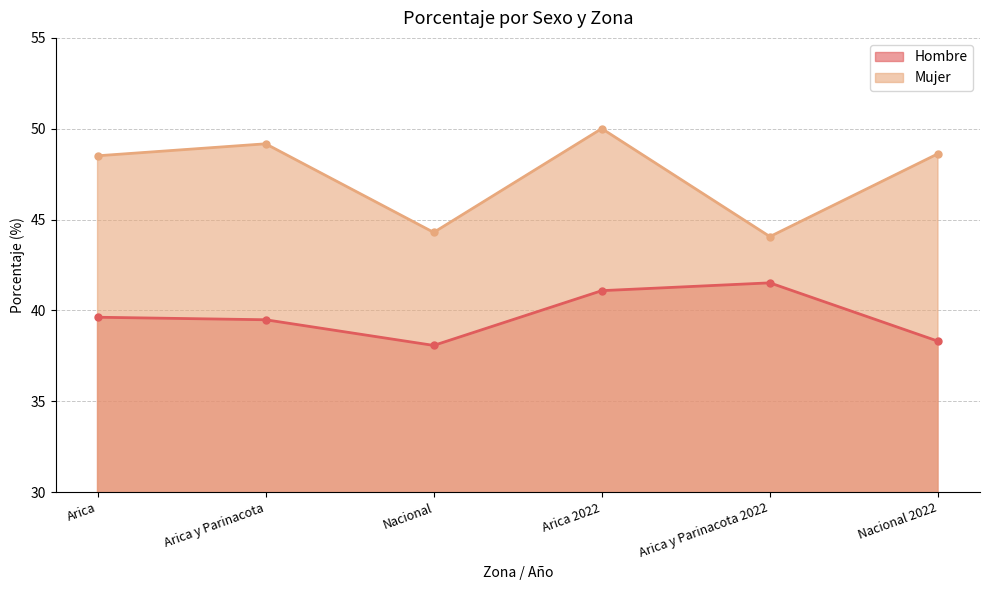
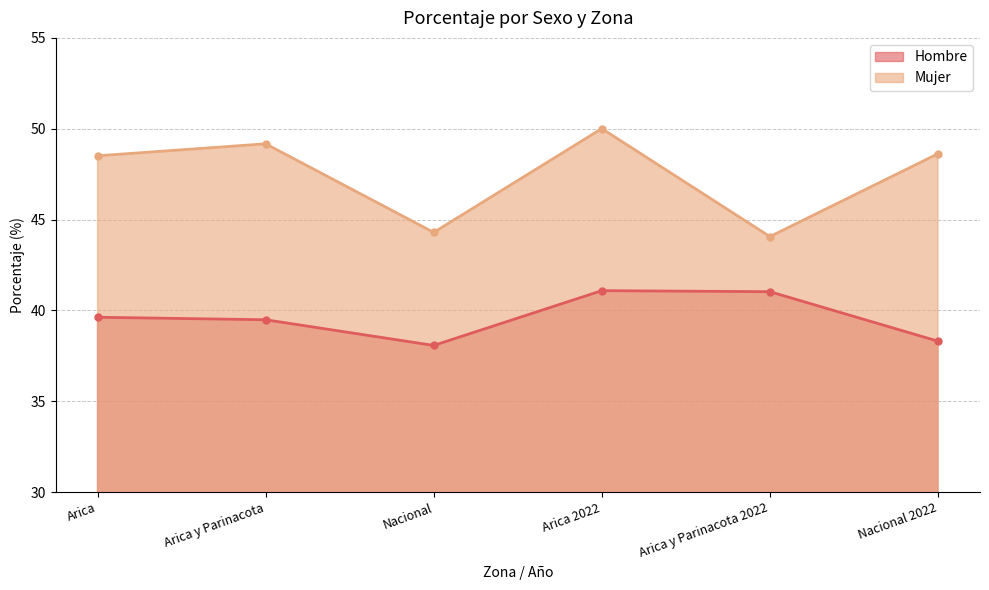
  {
    "Hombre": {
      "Arica": 39.6,
      "Arica y Parinacota": 39.5,
      "Nacional": 38.1,
      "Arica 2022": 41.1,
-     "Arica y Parinacota 2022": 41.5,
+     "Arica y Parinacota 2022": 41.0,
      "Nacional 2022": 38.3
    },
    "Mujer": {
      "Arica": 48.5,
      "Arica y Parinacota": 49.2,
      "Nacional": 44.3,
      "Arica 2022": 50.0,
      "Arica y Parinacota 2022": 44.1,
      "Nacional 2022": 48.6
    }
  }
